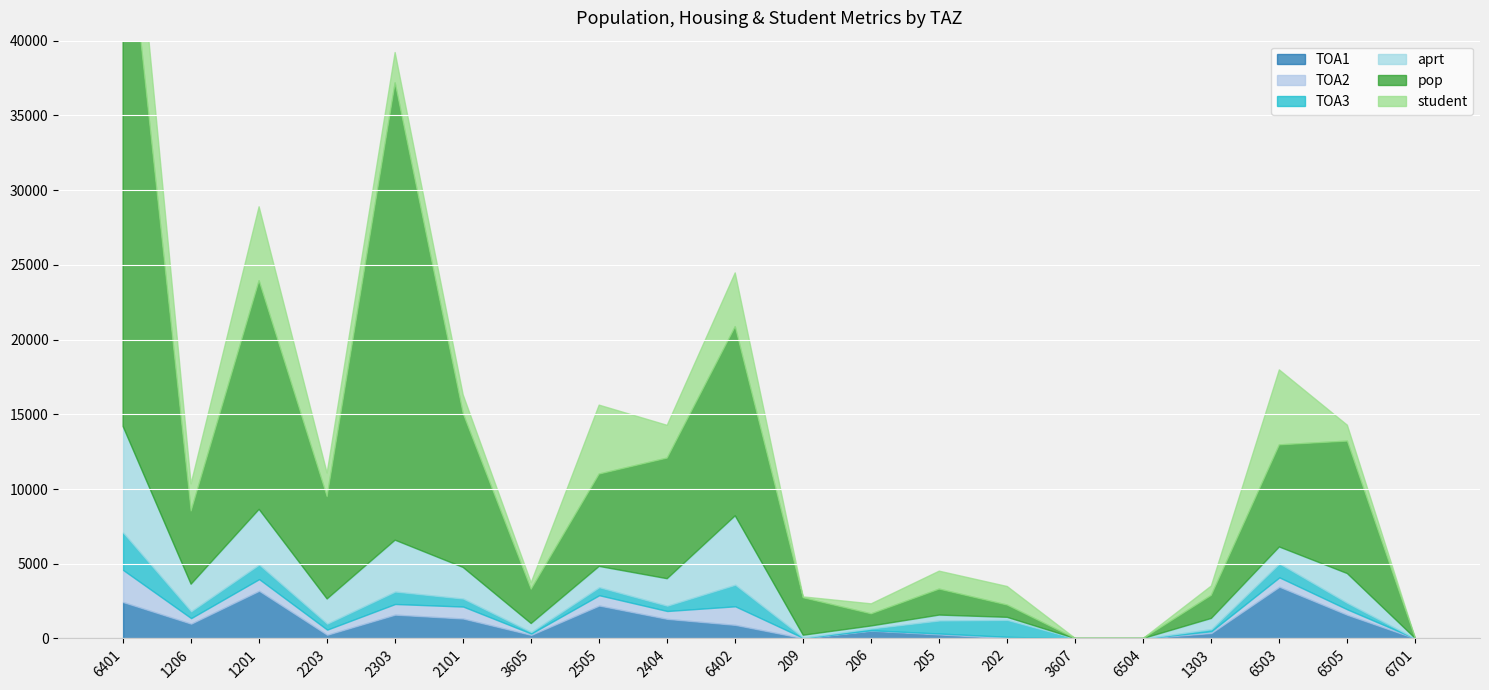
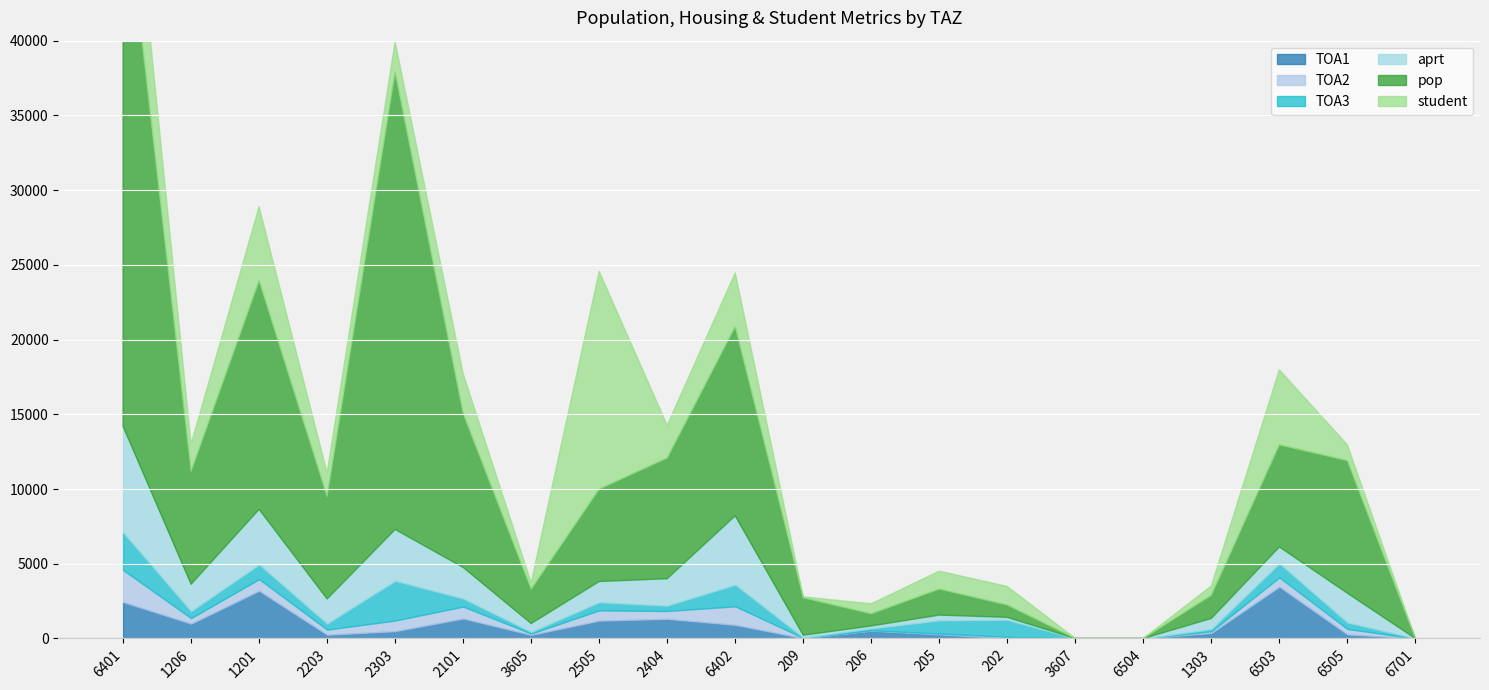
  {
    "TOA1": {
      "6401": 2400,
      "1206": 1000,
      "1201": 3200,
      "2203": 200,
-     "2303": 1600,
+     "2303": 500,
      "2101": 1300,
-     "2505": 2200,
+     "2505": 1200,
      "2404": 1300,
      "6402": 900,
      "6503": 3500,
-     "6505": 1600
+     "6505": 300
    },
    "TOA3": {
      "6401": 2500,
      "1206": 500,
      "1201": 1000,
      "2203": 400,
-     "2303": 800,
+     "2303": 2700,
      "2101": 500,
      "2505": 500,
      "2404": 400,
      "6402": 1400,
      "205": 900,
      "202": 1100,
      "6503": 900,
      "6505": 400
    },
    "pop": {
-     "1206": 4900,
+     "1206": 7500,
      "1201": 15300,
      "2203": 6800,
      "2303": 30600,
      "2101": 10300,
      "3605": 2300,
      "2505": 6200,
      "2404": 8100,
      "6402": 12700,
      "206": 800,
      "205": 1700,
      "202": 800,
      "1303": 1500,
      "6503": 6800,
      "6505": 8900
    },
    "student": {
      "1206": 1800,
      "1201": 4900,
      "2203": 1600,
      "2303": 2000,
-     "2101": 1300,
+     "2101": 2700,
      "3605": 400,
-     "2505": 4600,
+     "2505": 14600,
      "2404": 2200,
      "6402": 3600,
      "206": 700,
      "205": 1200,
      "202": 1200,
      "1303": 600,
      "6503": 5000,
      "6505": 1100
    }
  }
